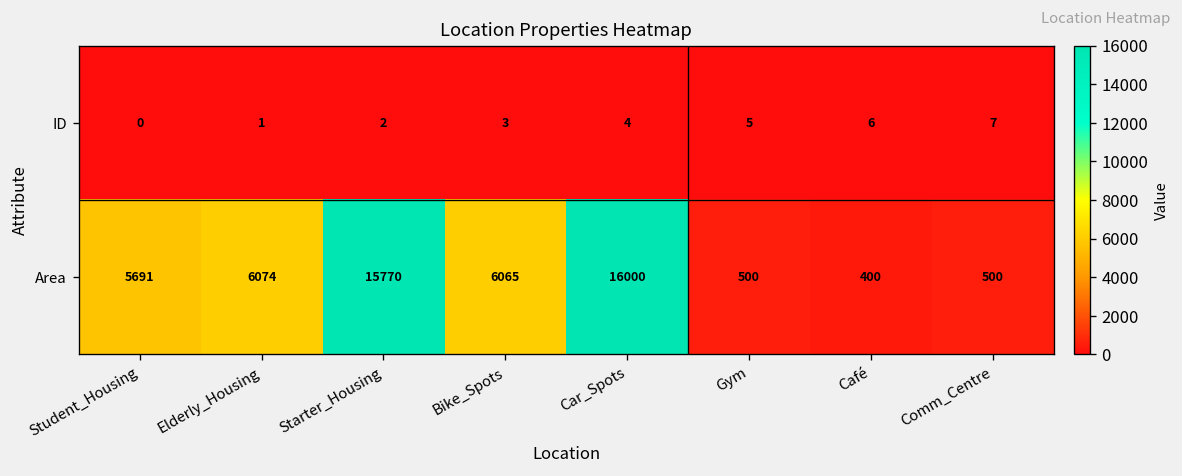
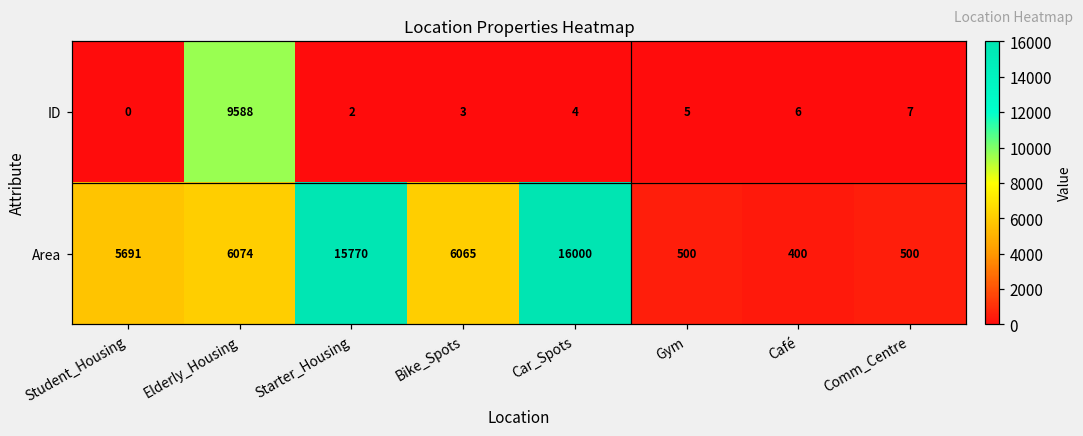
  {
    "ID": {
      "Student_Housing": 0,
-     "Elderly_Housing": 1,
+     "Elderly_Housing": 9588,
      "Starter_Housing": 2,
      "Bike_Spots": 3,
      "Car_Spots": 4,
      "Gym": 5,
      "Café": 6,
      "Comm_Centre": 7
    },
    "Area": {
      "Student_Housing": 5691,
      "Elderly_Housing": 6074,
      "Starter_Housing": 15770,
      "Bike_Spots": 6065,
      "Car_Spots": 16000,
      "Gym": 500,
      "Café": 400,
      "Comm_Centre": 500
    }
  }
